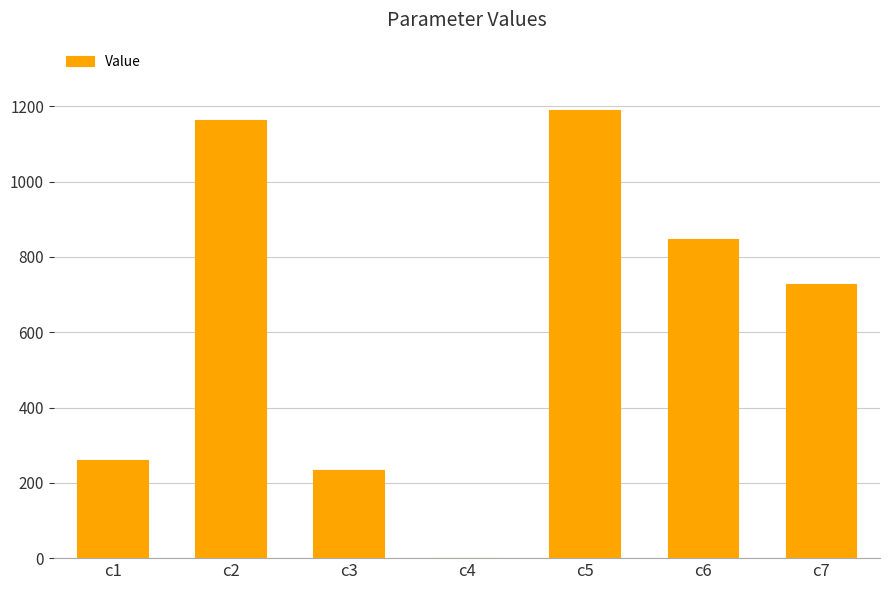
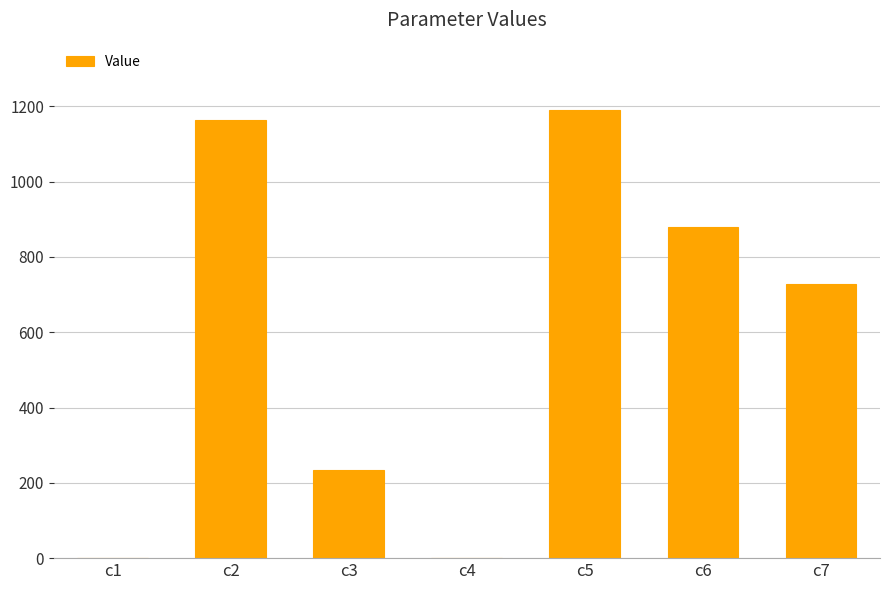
  {
-   "c1": 260,
+   "c1": 0,
    "c2": 1160,
    "c3": 230,
    "c5": 1190,
-   "c6": 850,
+   "c6": 880,
    "c7": 730
  }
